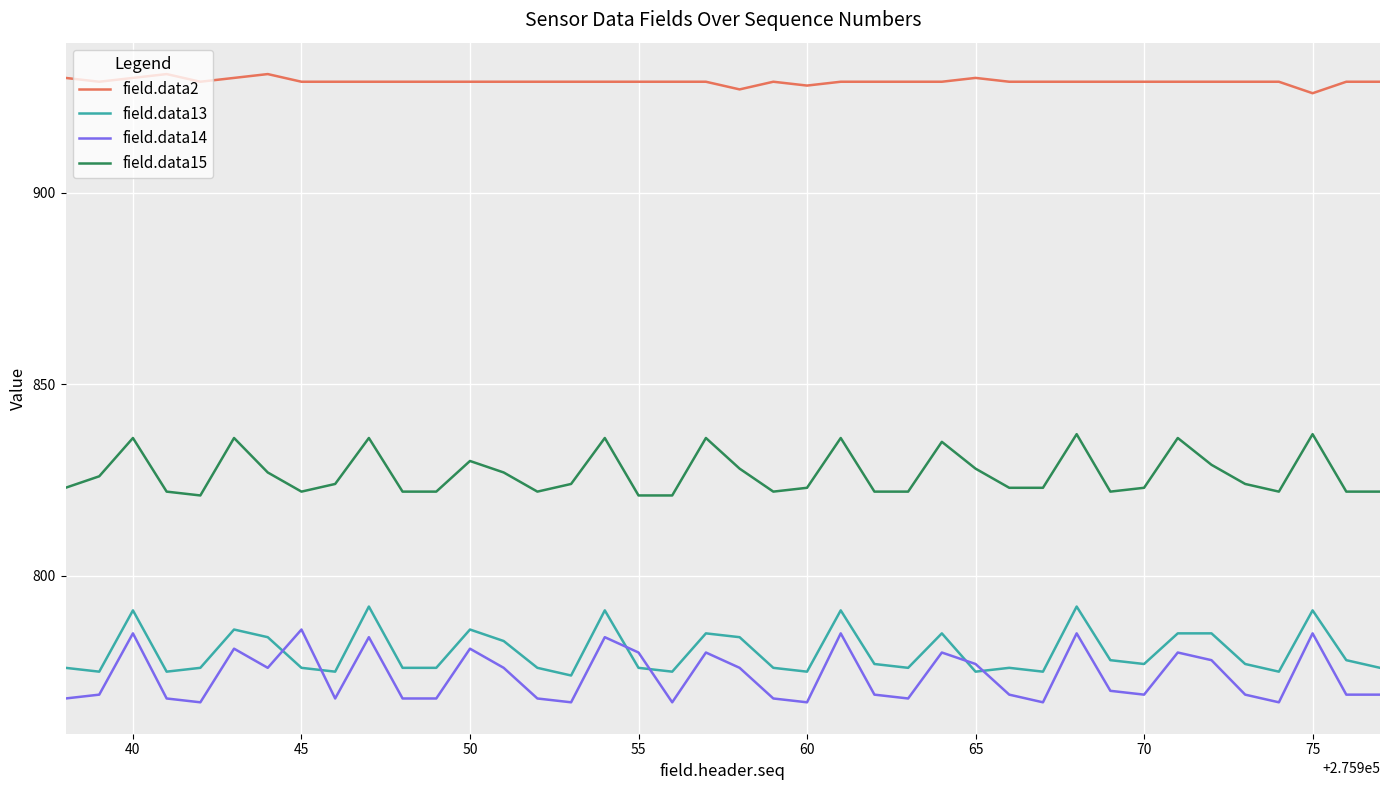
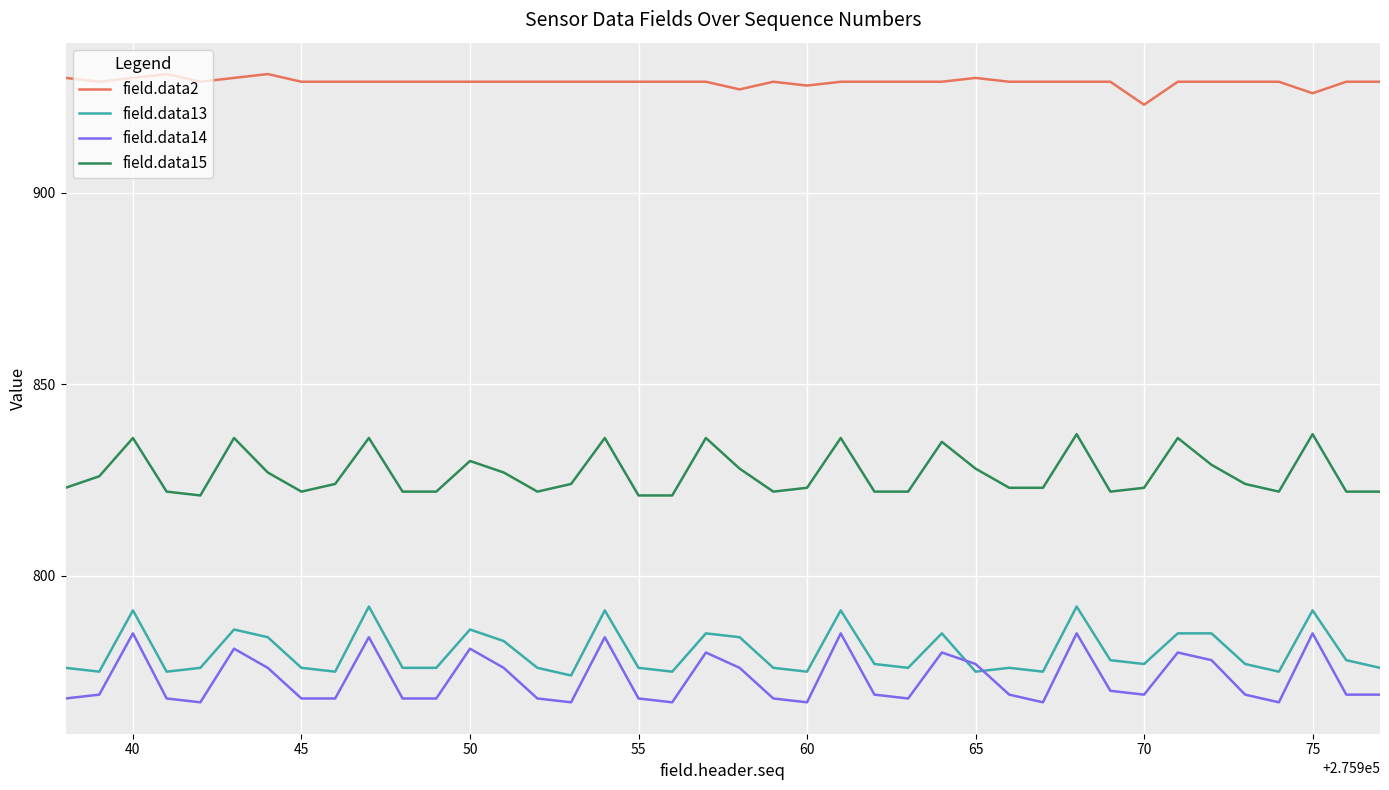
  {
    "field.data2": {
      "45": 929,
      "50": 929,
      "55": 929,
      "60": 928,
      "65": 930,
-     "70": 929,
+     "70": 923,
      "75": 926
    },
    "field.data13": {
      "40": 791,
      "45": 776,
      "50": 786,
      "55": 776,
      "60": 775,
      "65": 775,
      "70": 777,
      "75": 791
    },
    "field.data14": {
      "40": 785,
-     "45": 786,
+     "45": 768,
      "50": 781,
-     "55": 780,
+     "55": 768,
      "60": 767,
      "65": 777,
      "70": 769,
      "75": 785
    },
    "field.data15": {
      "40": 836,
      "45": 822,
      "50": 830,
      "55": 821,
      "60": 823,
      "65": 828,
      "70": 823,
      "75": 837
    }
  }
